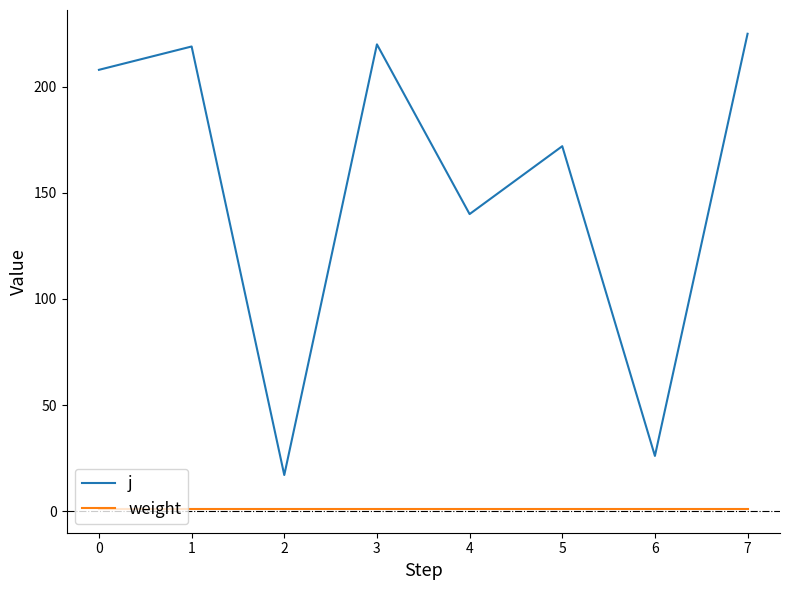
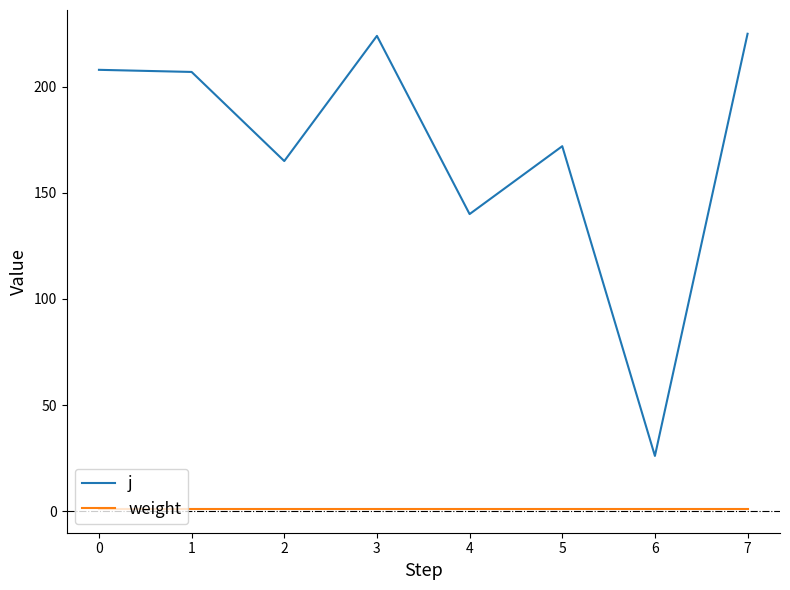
  {
    "j": {
      "0": 208,
-     "1": 219,
-     "2": 17,
-     "3": 220,
+     "1": 207,
+     "2": 165,
+     "3": 224,
      "4": 140,
      "5": 172,
      "6": 26,
      "7": 225
    },
    "weight": {
      "1": 1,
      "2": 1,
      "3": 1,
      "4": 1,
      "5": 1,
      "6": 1,
      "7": 1
    }
  }
